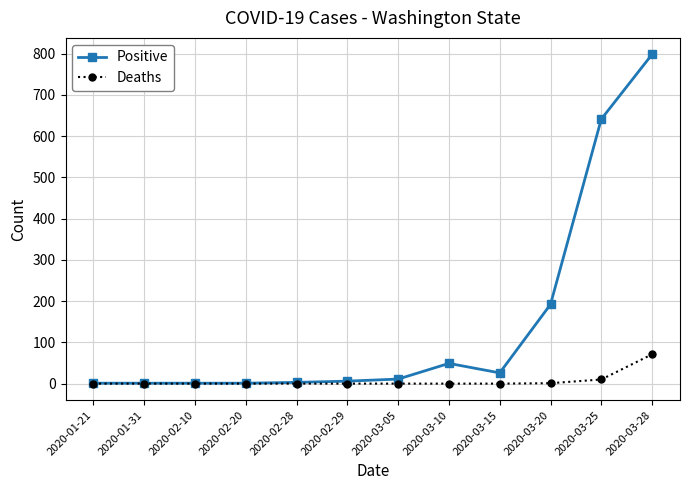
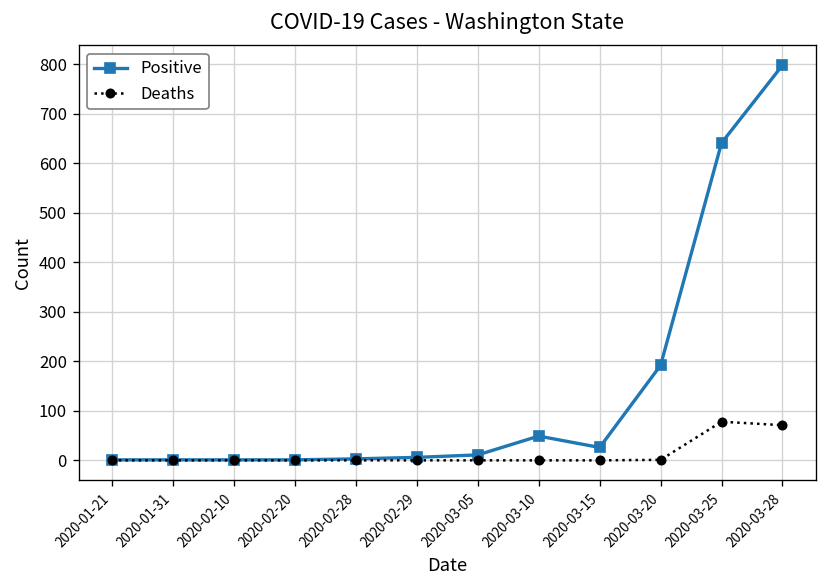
  {
    "Positive": {
      "2020-03-05": 10,
      "2020-03-10": 50,
      "2020-03-15": 30,
      "2020-03-20": 190,
      "2020-03-25": 640,
      "2020-03-28": 800
    },
    "Deaths": {
      "2020-03-05": 0,
      "2020-03-10": 0,
      "2020-03-15": 0,
      "2020-03-20": 0,
-     "2020-03-25": 10,
+     "2020-03-25": 80,
      "2020-03-28": 70
    }
  }
